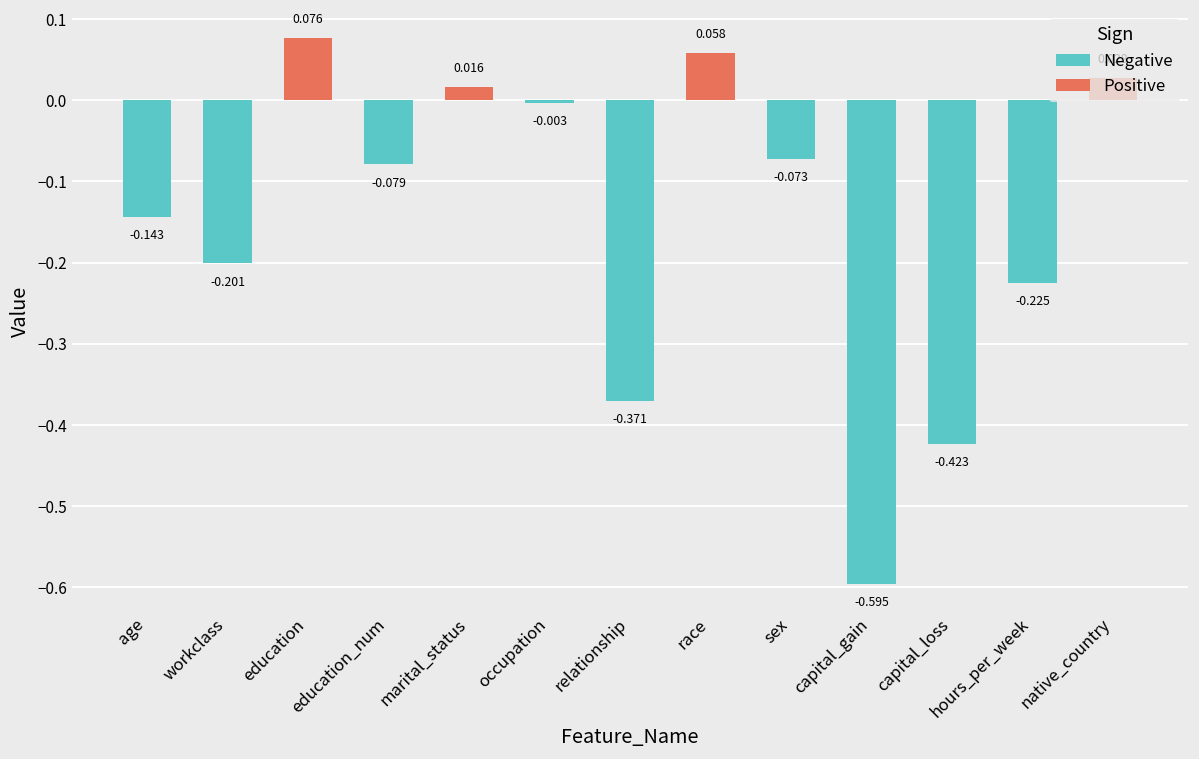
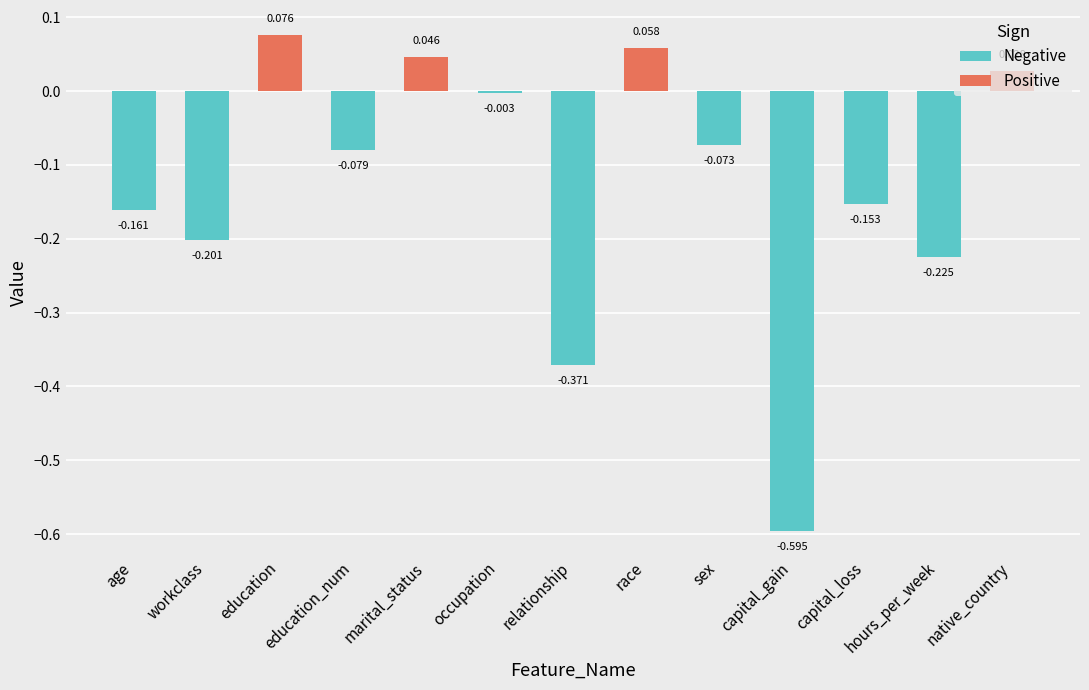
  {
    "Negative": {
-     "age": -0.143,
+     "age": -0.161,
      "workclass": -0.201,
      "education_num": -0.079,
      "occupation": -0.003,
      "relationship": -0.371,
      "sex": -0.073,
      "capital_gain": -0.595,
-     "capital_loss": -0.423,
+     "capital_loss": -0.153,
      "hours_per_week": -0.225
    },
    "Positive": {
      "education": 0.076,
-     "marital_status": 0.016,
+     "marital_status": 0.046,
      "race": 0.058
    }
  }
